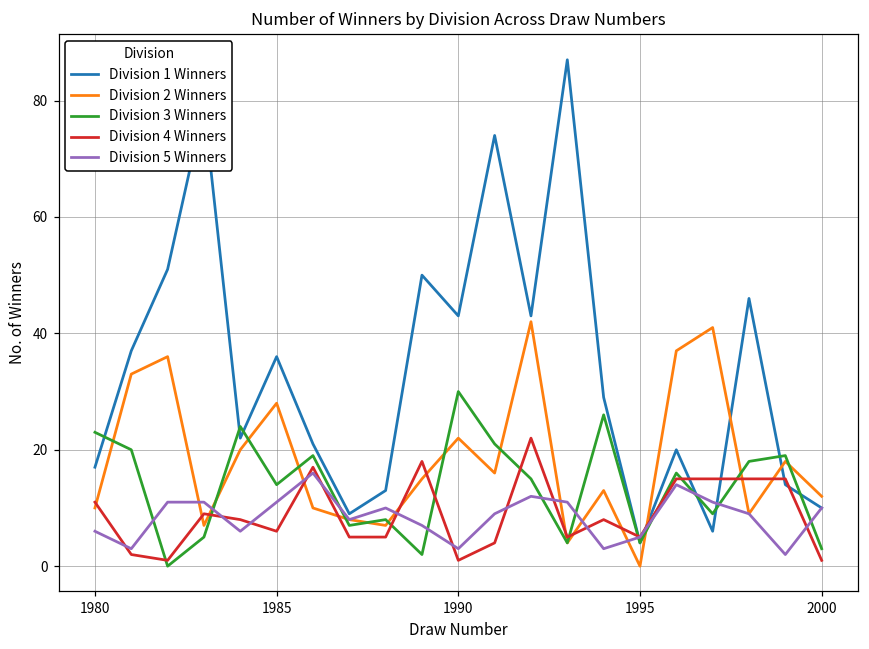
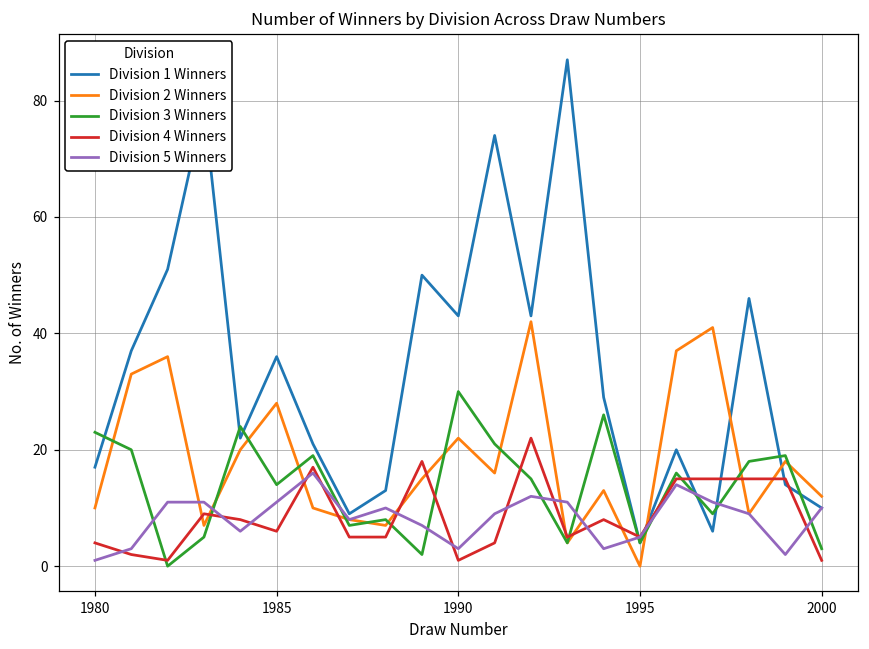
  {
    "Division 1 Winners": {
      "1980": 17,
      "1985": 36,
      "1990": 43
    },
    "Division 2 Winners": {
      "1980": 10,
      "1985": 28,
      "1990": 22,
      "1995": 0,
      "2000": 12
    },
    "Division 3 Winners": {
      "1980": 23,
      "1985": 14,
      "1990": 30,
      "2000": 3
    },
    "Division 4 Winners": {
-     "1980": 11,
+     "1980": 4,
      "1985": 6,
      "1990": 1,
      "2000": 1
    },
    "Division 5 Winners": {
-     "1980": 6,
+     "1980": 1,
      "1985": 11,
      "1990": 3
    }
  }
